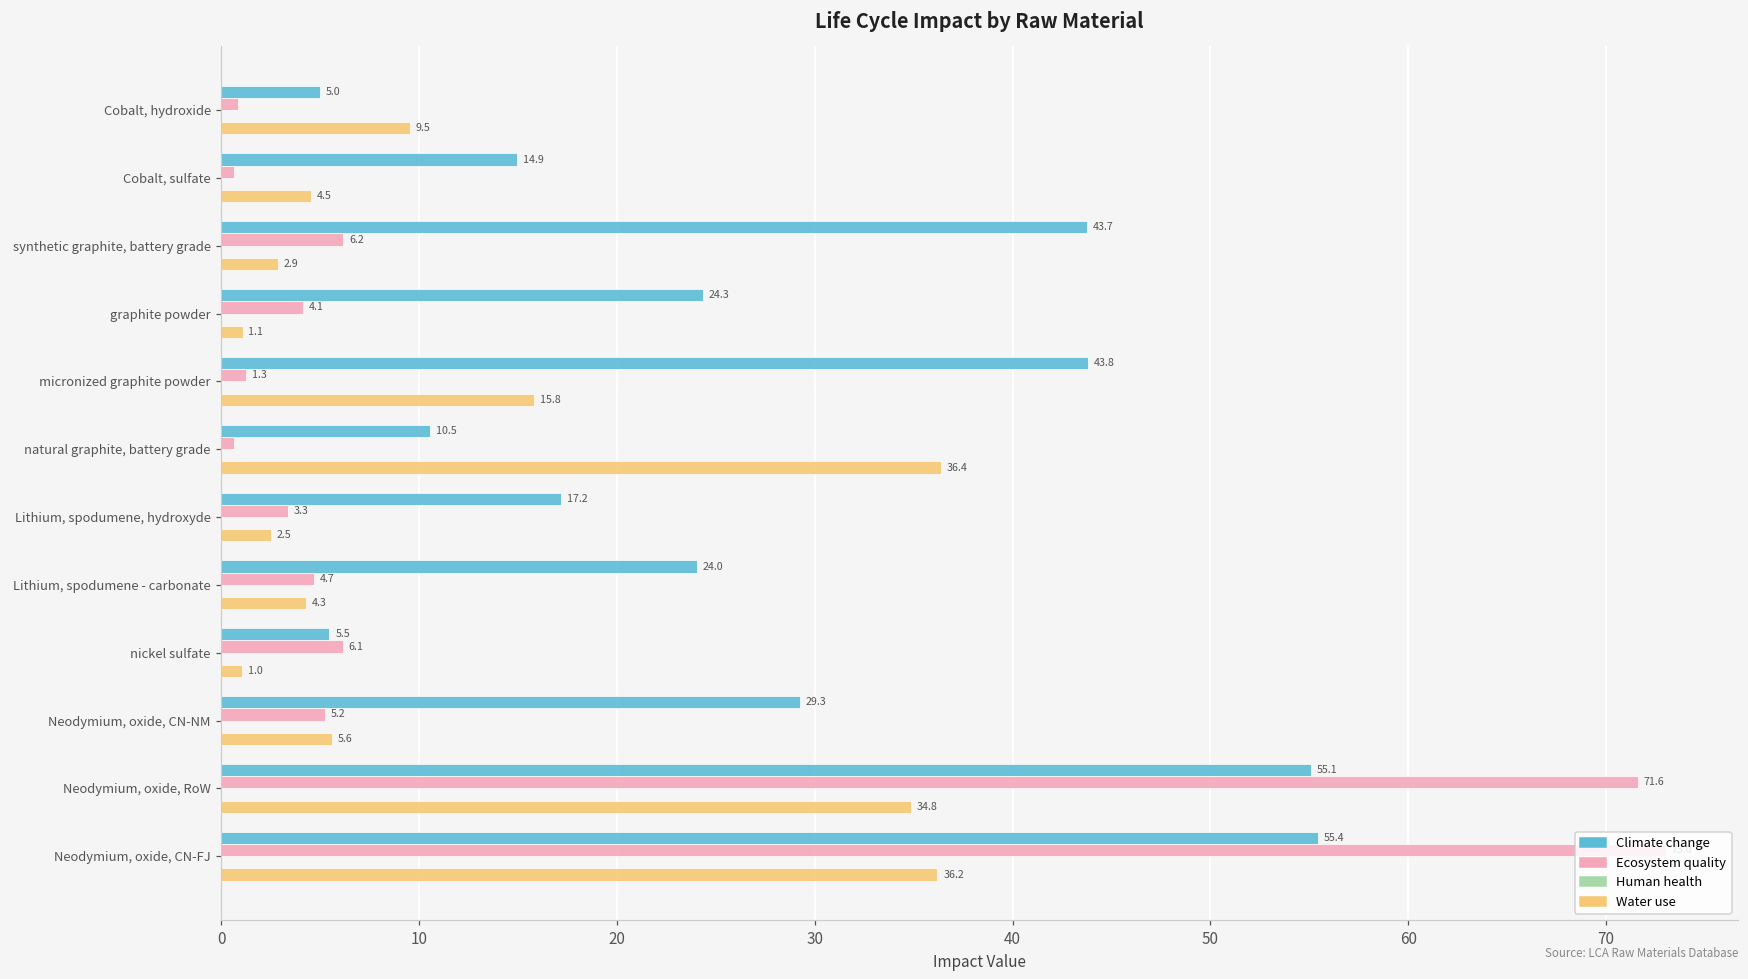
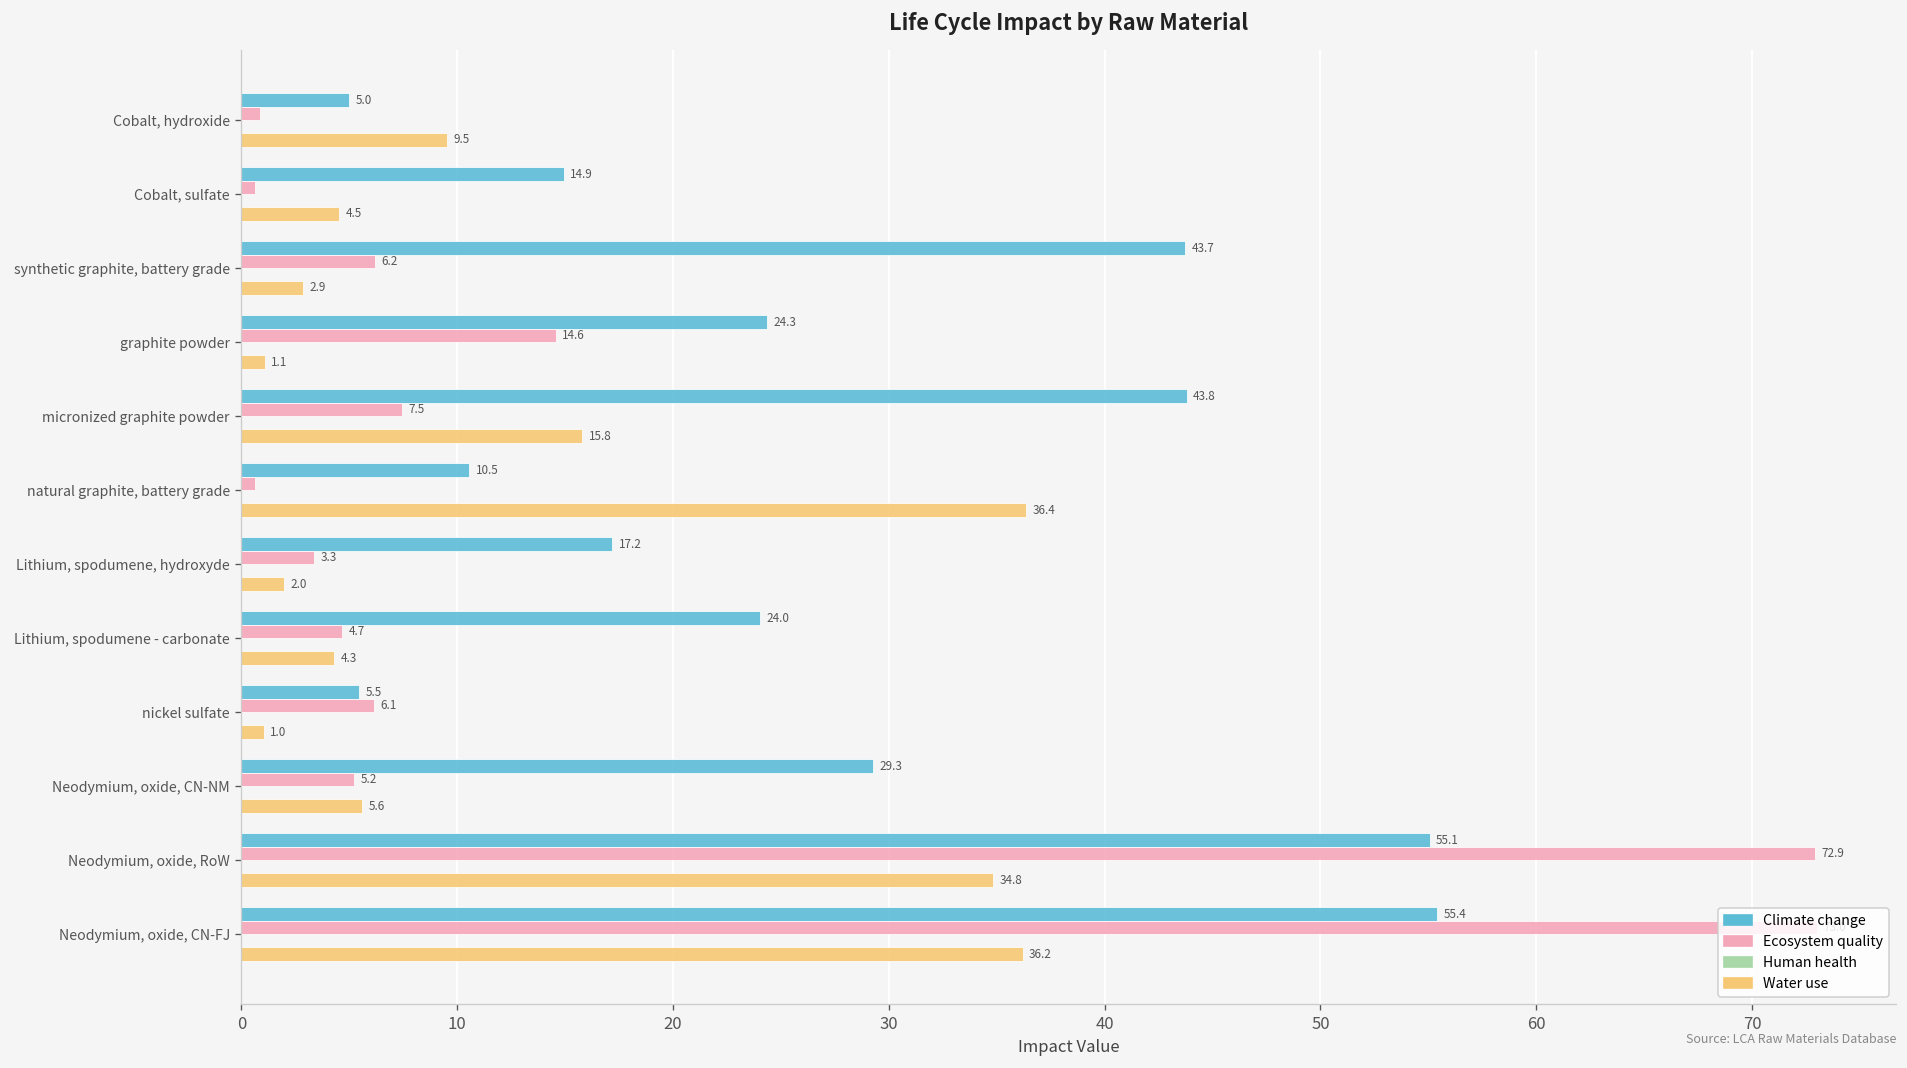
  {
    "Climate change": {
      "Cobalt, hydroxide": 5.0,
      "Cobalt, sulfate": 14.9,
      "synthetic graphite, battery grade": 43.7,
      "graphite powder": 24.3,
      "micronized graphite powder": 43.8,
      "natural graphite, battery grade": 10.5,
      "Lithium, spodumene, hydroxyde": 17.2,
      "Lithium, spodumene - carbonate": 24.0,
      "nickel sulfate": 5.5,
      "Neodymium, oxide, CN-NM": 29.3,
      "Neodymium, oxide, RoW": 55.1,
      "Neodymium, oxide, CN-FJ": 55.4
    },
    "Ecosystem quality": {
      "synthetic graphite, battery grade": 6.2,
-     "graphite powder": 4.1,
-     "micronized graphite powder": 1.3,
+     "graphite powder": 14.6,
+     "micronized graphite powder": 7.5,
      "Lithium, spodumene, hydroxyde": 3.3,
      "Lithium, spodumene - carbonate": 4.7,
      "nickel sulfate": 6.1,
      "Neodymium, oxide, CN-NM": 5.2,
-     "Neodymium, oxide, RoW": 71.6
+     "Neodymium, oxide, RoW": 72.9
    },
    "Water use": {
      "Cobalt, hydroxide": 9.5,
      "Cobalt, sulfate": 4.5,
      "synthetic graphite, battery grade": 2.9,
      "graphite powder": 1.1,
      "micronized graphite powder": 15.8,
      "natural graphite, battery grade": 36.4,
-     "Lithium, spodumene, hydroxyde": 2.5,
+     "Lithium, spodumene, hydroxyde": 2.0,
      "Lithium, spodumene - carbonate": 4.3,
      "nickel sulfate": 1.0,
      "Neodymium, oxide, CN-NM": 5.6,
      "Neodymium, oxide, RoW": 34.8,
      "Neodymium, oxide, CN-FJ": 36.2
    }
  }
